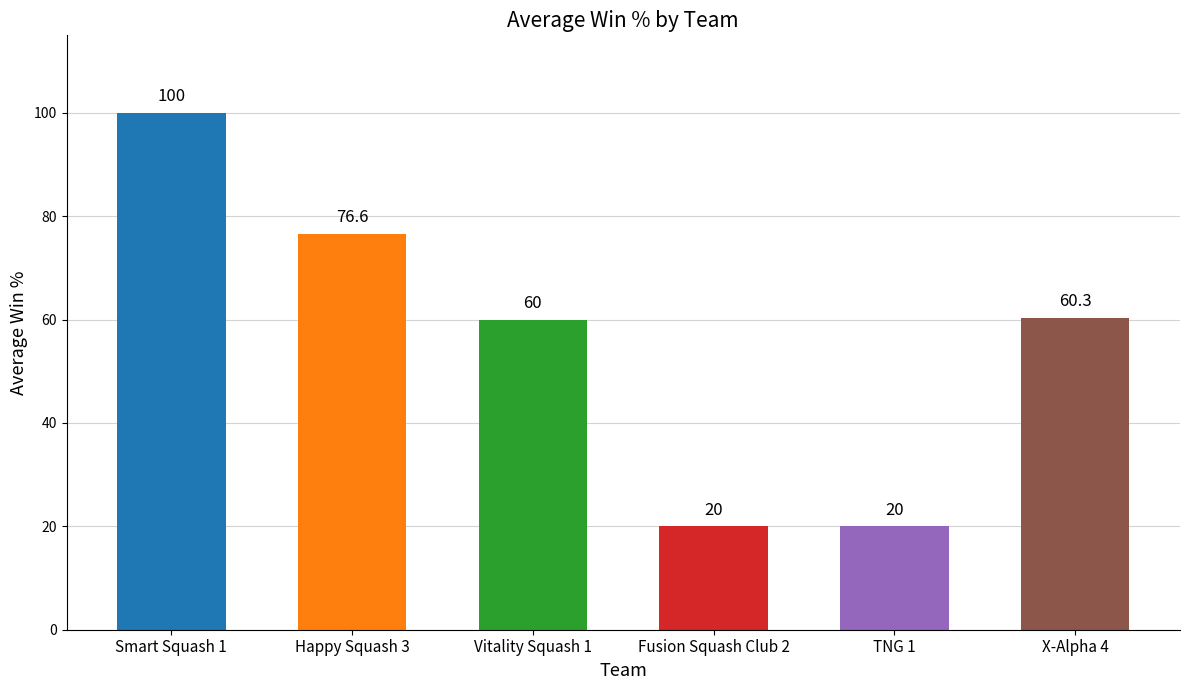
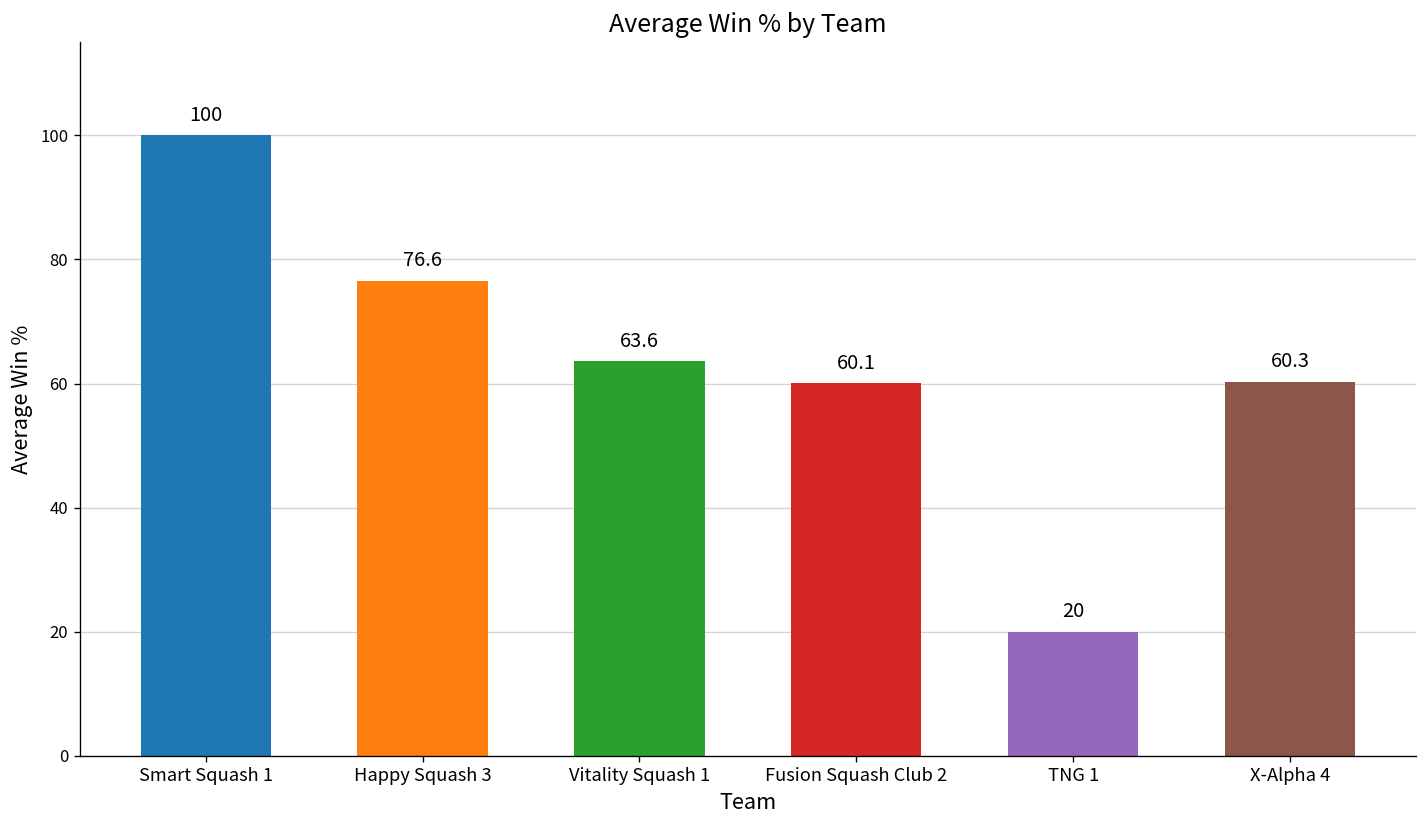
  {
    "Smart Squash 1": 100,
    "Happy Squash 3": 76.6,
-   "Vitality Squash 1": 60,
-   "Fusion Squash Club 2": 20,
+   "Vitality Squash 1": 63.6,
+   "Fusion Squash Club 2": 60.1,
    "TNG 1": 20,
    "X-Alpha 4": 60.3
  }
